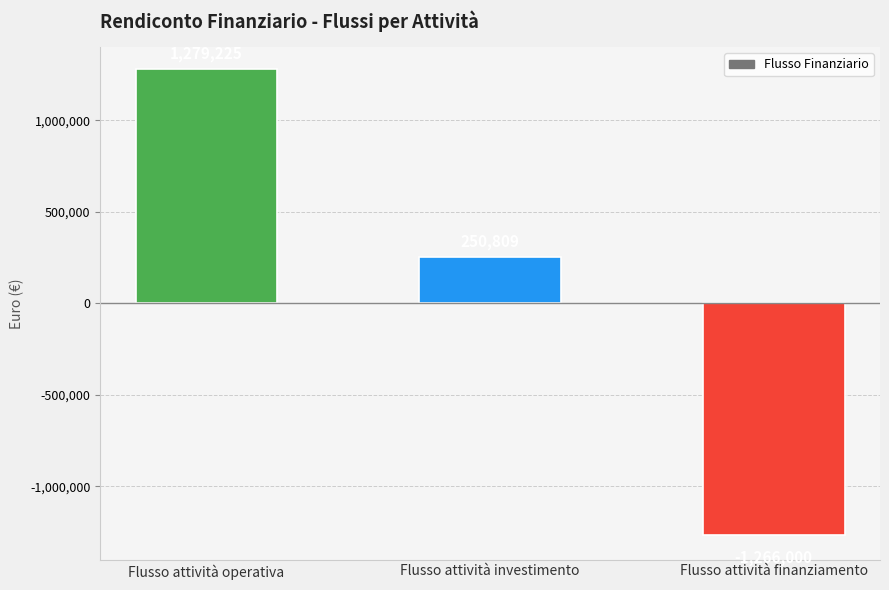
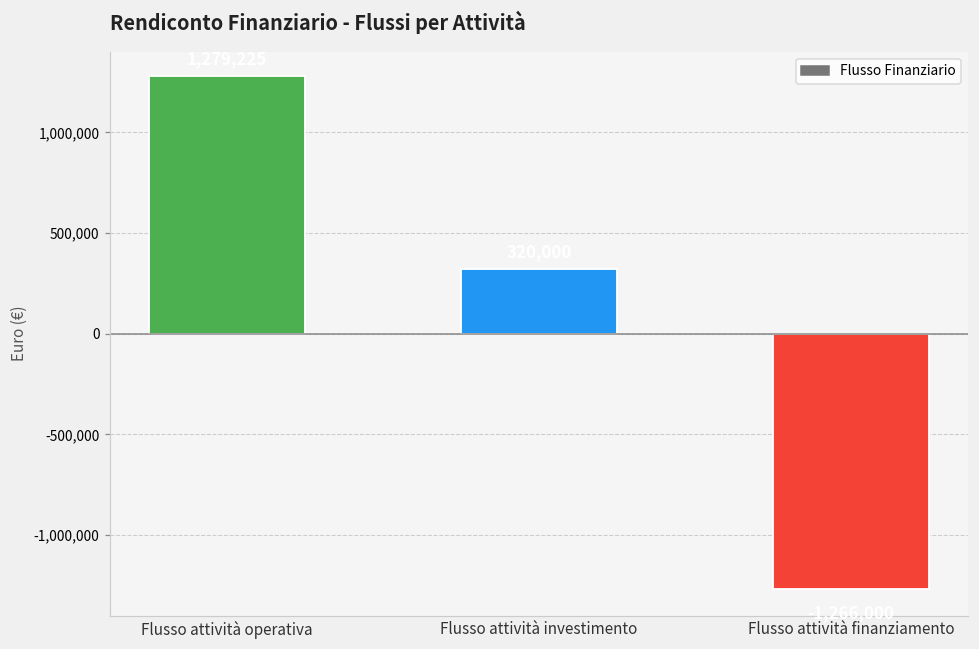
  {
    "Flusso attività operativa": "1,280,000",
-   "Flusso attività investimento": "250,000",
+   "Flusso attività investimento": "320,000",
    "Flusso attività finanziamento": "-1,270,000"
  }
